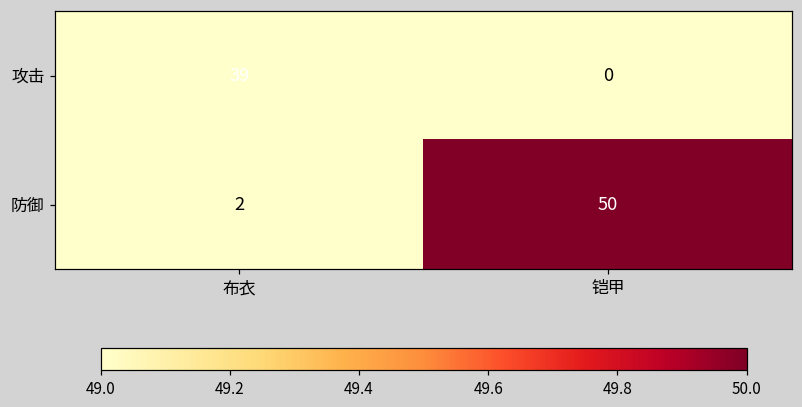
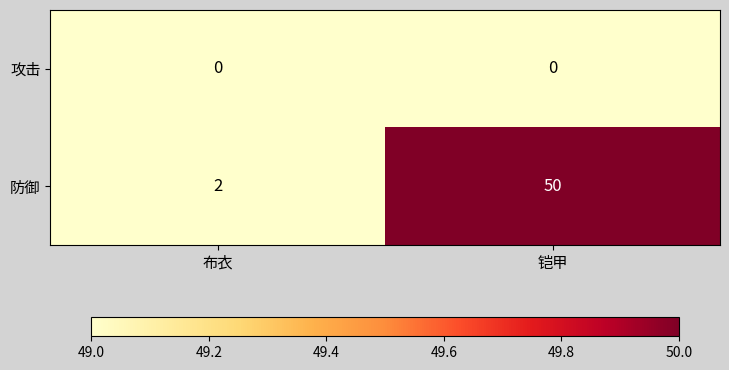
  {
    "攻击": {
-     "布衣": 39,
+     "布衣": 0,
      "铠甲": 0
    },
    "防御": {
      "布衣": 2,
      "铠甲": 50
    }
  }
